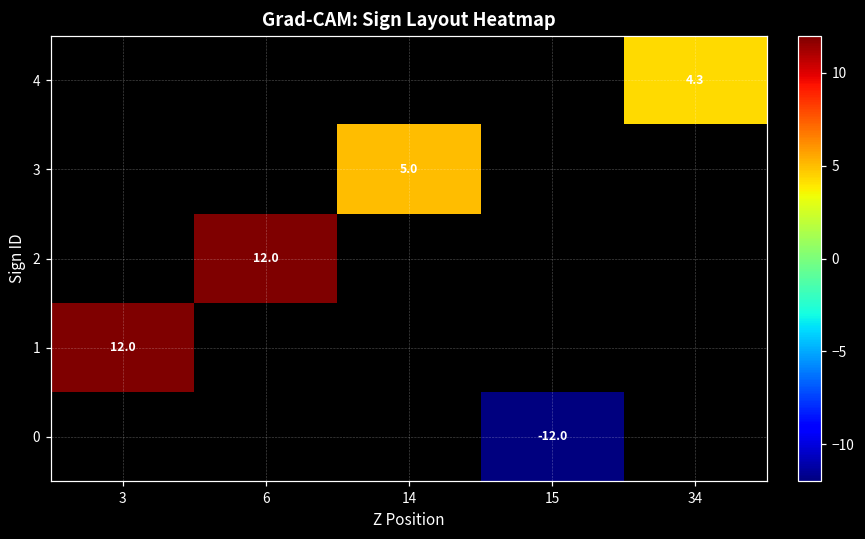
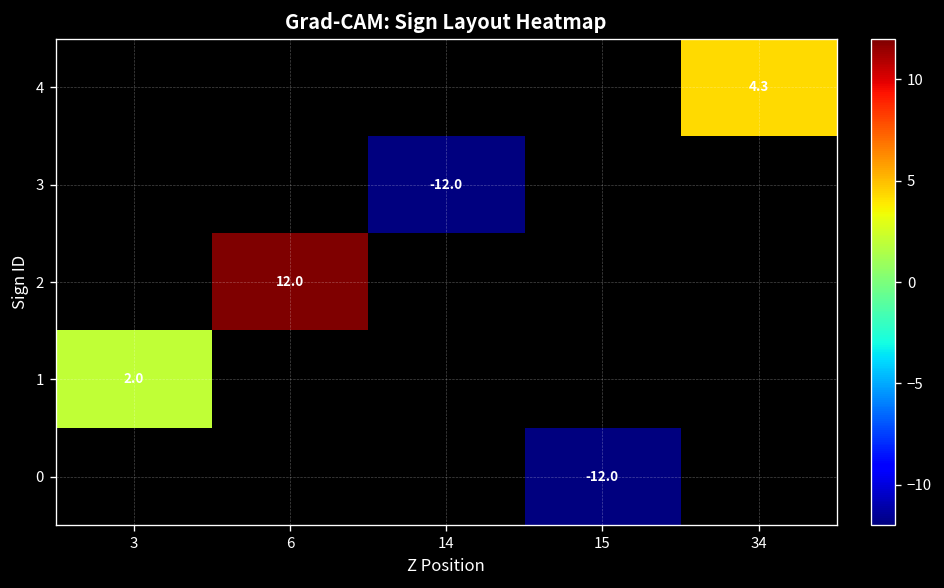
  {
    "4": {
      "34": 4.3
    },
    "3": {
-     "14": 5.0
+     "14": -12.0
    },
    "2": {
      "6": 12.0
    },
    "1": {
-     "3": 12.0
+     "3": 2.0
    },
    "0": {
      "15": -12.0
    }
  }
